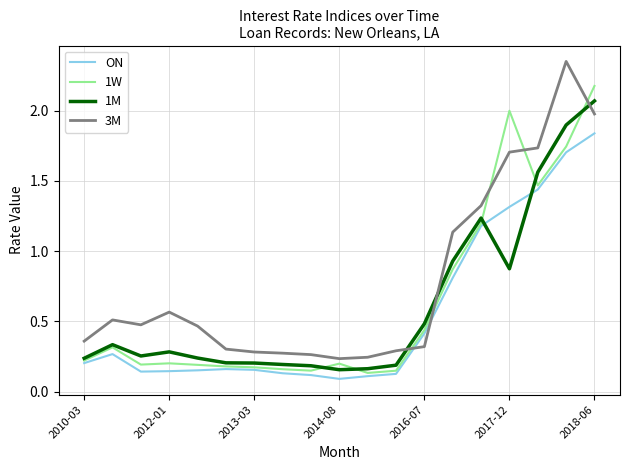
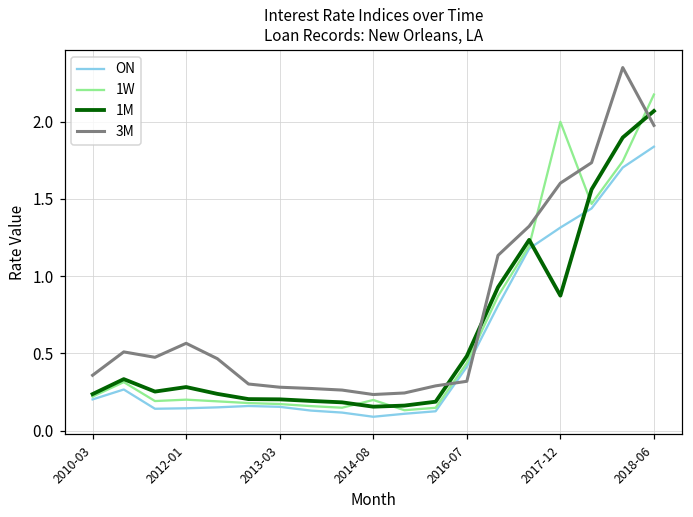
  {
    "ON": {
      "2010-03": 0.20,
      "2012-01": 0.15,
      "2014-08": 0.09,
      "2016-07": 0.41,
      "2017-12": 1.31,
      "2018-06": 1.84
    },
    "1W": {
      "2012-01": 0.20,
      "2014-08": 0.20,
      "2016-07": 0.44,
      "2017-12": 2.00,
      "2018-06": 2.17
    },
    "1M": {
      "2012-01": 0.28,
      "2013-03": 0.20,
      "2014-08": 0.16,
      "2016-07": 0.48,
      "2017-12": 0.87,
      "2018-06": 2.07
    },
    "3M": {
      "2010-03": 0.36,
      "2012-01": 0.57,
      "2013-03": 0.28,
      "2014-08": 0.23,
      "2016-07": 0.32,
-     "2017-12": 1.70,
+     "2017-12": 1.60,
      "2018-06": 1.98
    }
  }
